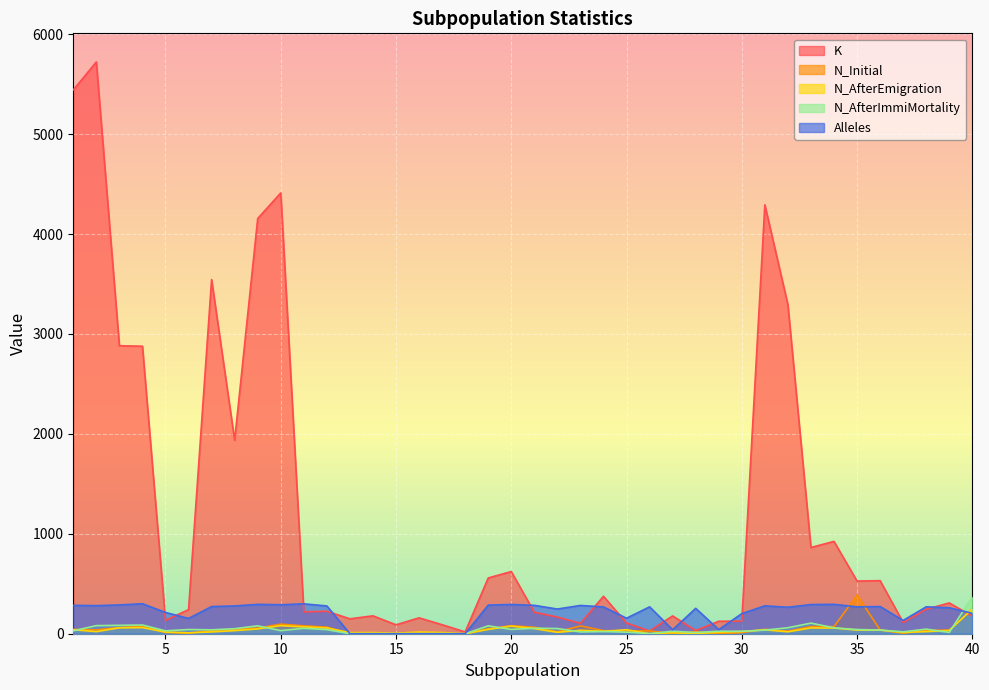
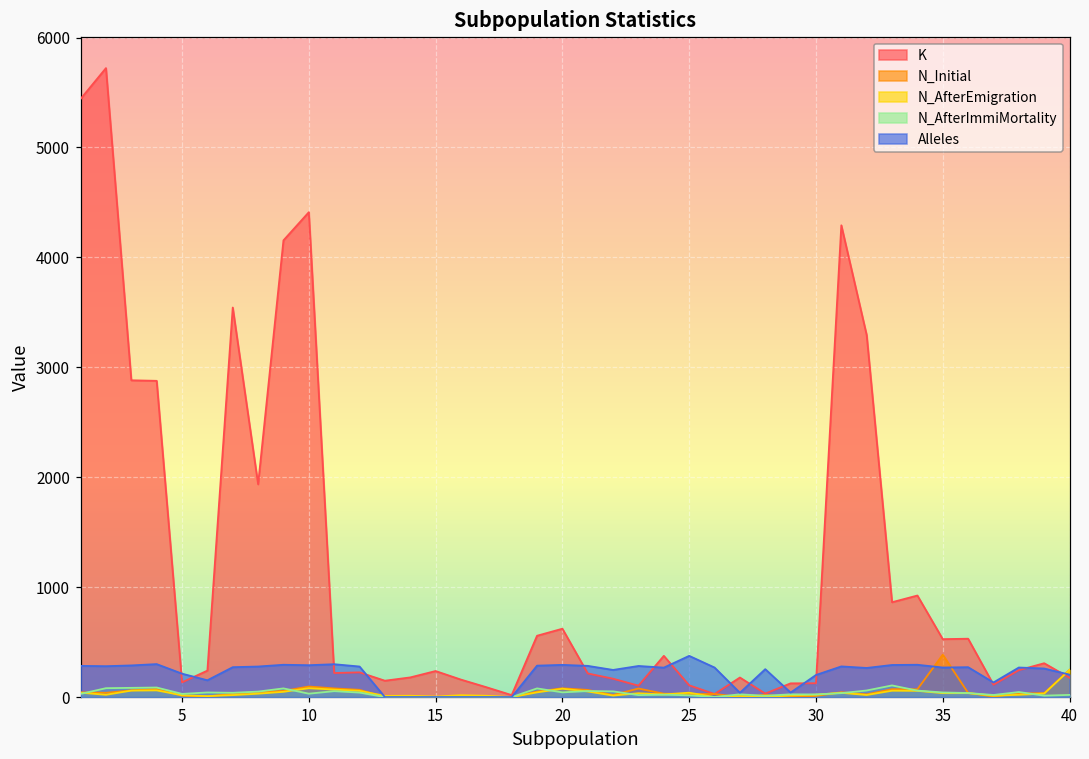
  {
    "K": {
      "5": 100,
      "10": 4400,
-     "15": 100,
+     "15": 200,
      "20": 600,
      "25": 100,
      "30": 100,
      "35": 500,
      "40": 200
    },
    "N_Initial": {
      "35": 400
    },
    "N_AfterImmiMortality": {
      "10": 0,
      "20": 0,
-     "40": 400
+     "40": 0
    },
    "Alleles": {
      "5": 200,
      "10": 300,
      "20": 300,
-     "25": 200,
+     "25": 400,
      "30": 200,
      "35": 300,
      "40": 200
    }
  }
